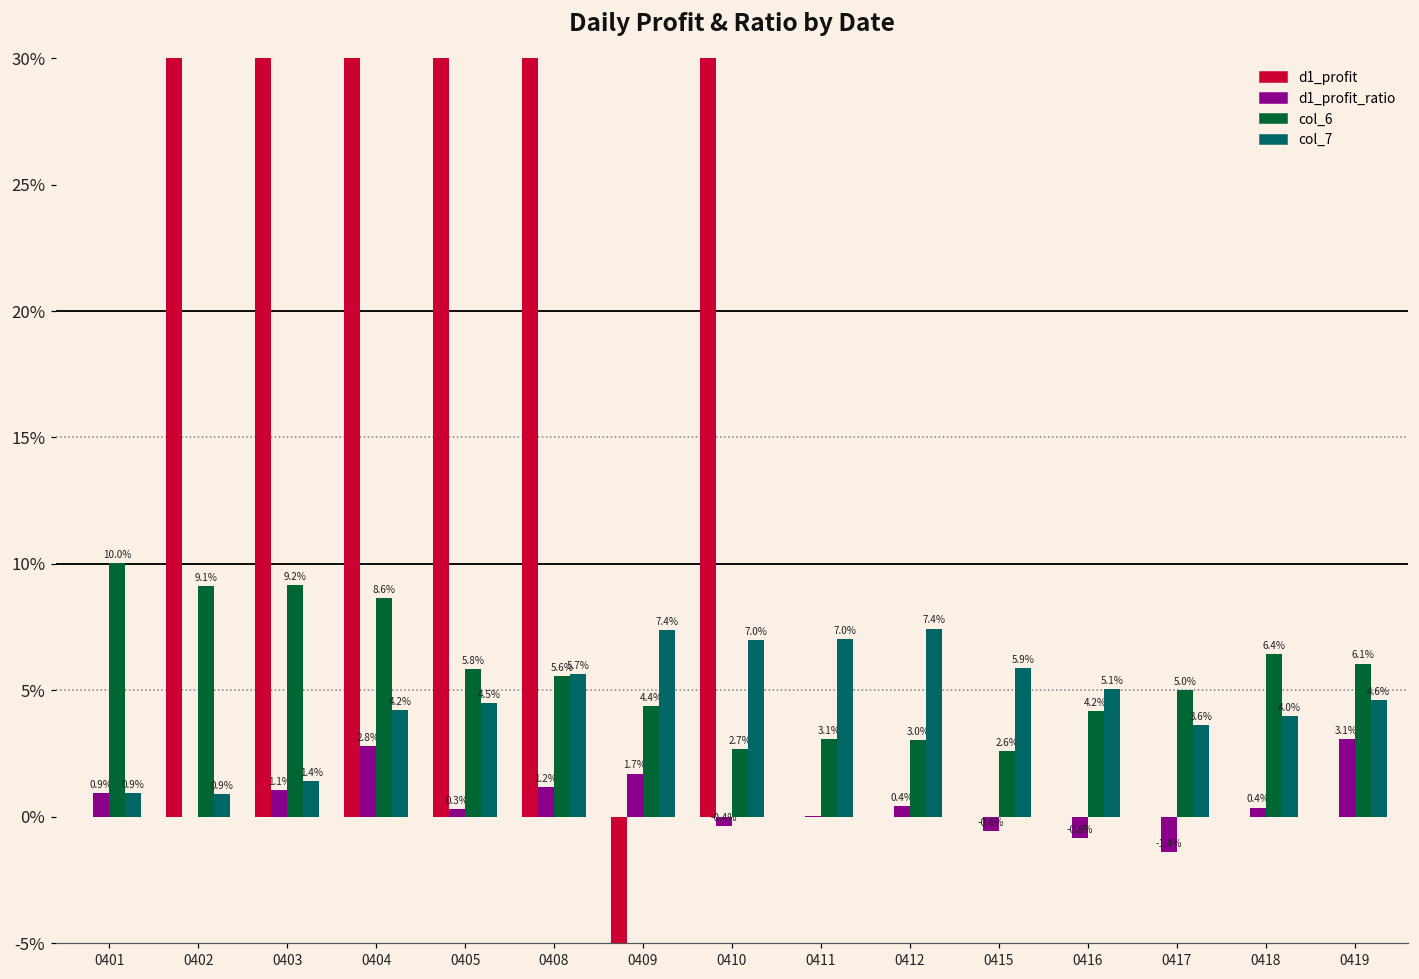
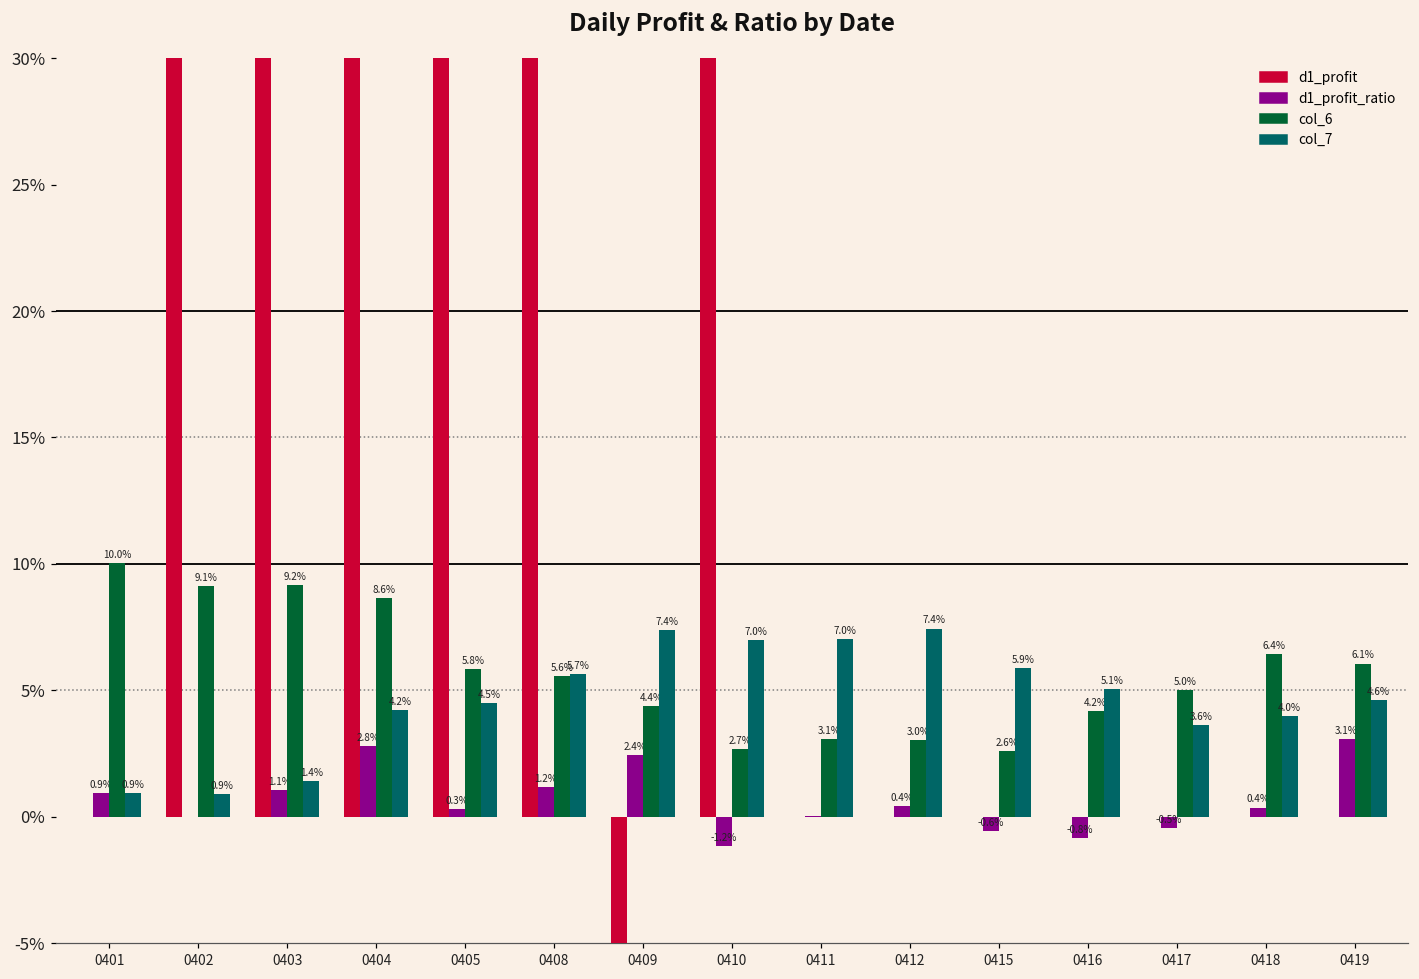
  {
    "d1_profit": {
      "0401": "0.0%",
      "0411": "0.0%",
      "0412": "0.0%",
      "0415": "0.0%",
      "0416": "0.0%",
      "0417": "0.0%",
      "0418": "0.0%",
      "0419": "0.0%"
    },
    "d1_profit_ratio": {
      "0401": "0.9%",
      "0403": "1.1%",
      "0404": "2.8%",
      "0405": "0.3%",
      "0408": "1.2%",
-     "0409": "1.7%",
-     "0410": "-0.4%",
+     "0409": "2.4%",
+     "0410": "-1.2%",
      "0412": "0.4%",
      "0415": "-0.6%",
      "0416": "-0.8%",
-     "0417": "-1.4%",
+     "0417": "-0.5%",
      "0418": "0.4%",
      "0419": "3.1%"
    }
  }
